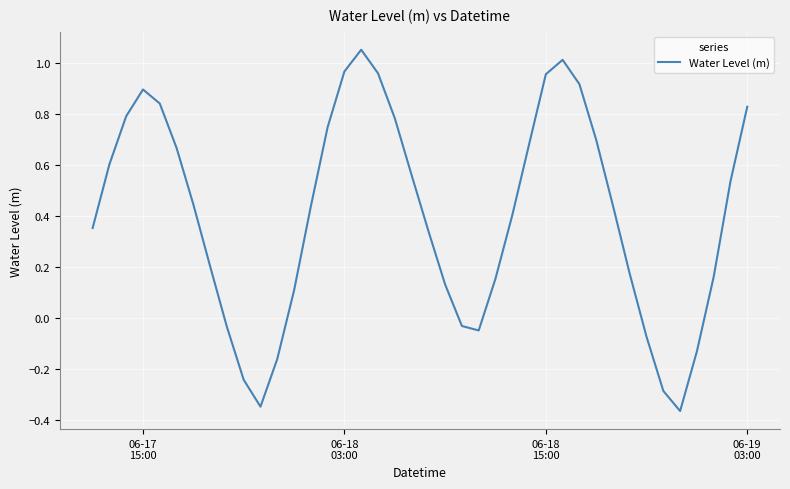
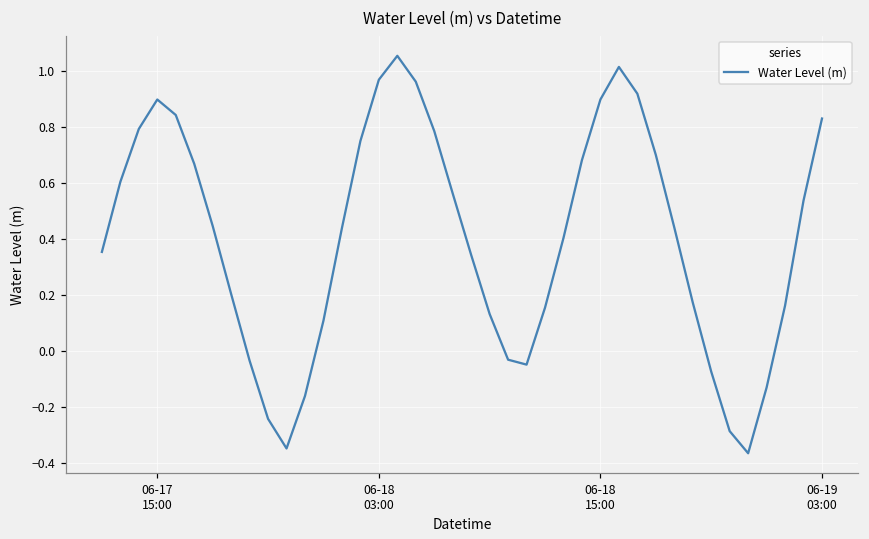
  {
    "06-17 15:00": 0.90,
    "06-18 03:00": 0.97,
-   "06-18 15:00": 0.96,
+   "06-18 15:00": 0.90,
    "06-19 03:00": 0.83
  }
